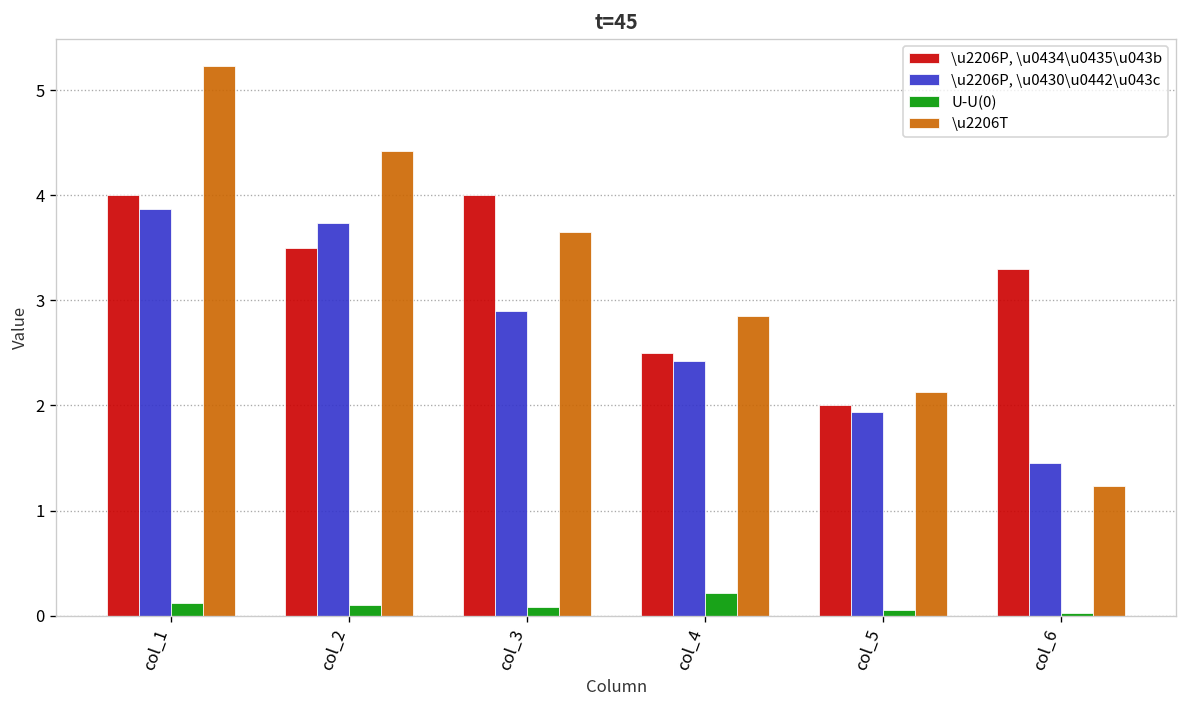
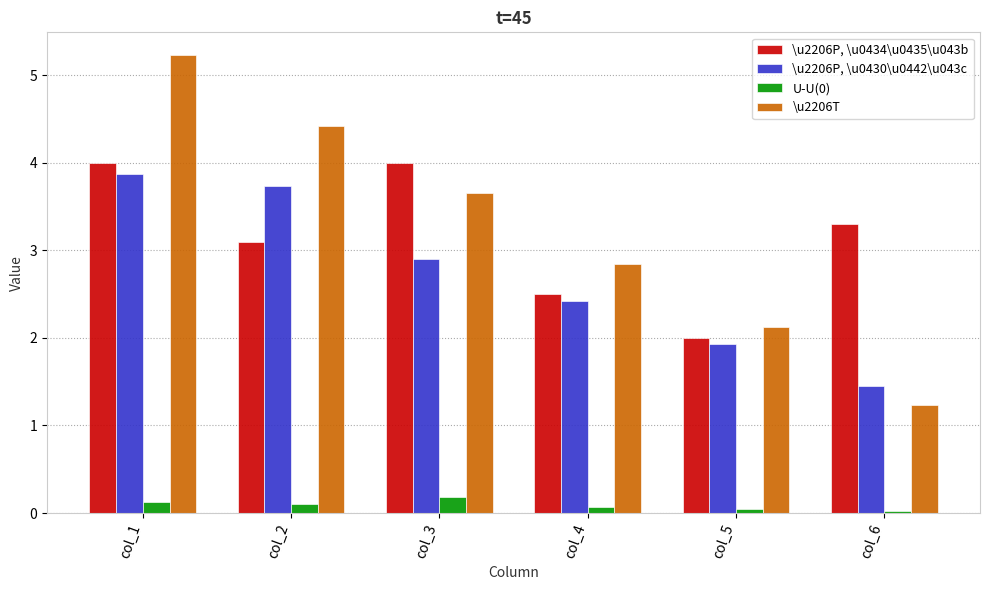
  {
    "\\u2206P, \\u0434\\u0435\\u043b": {
      "col_1": 4.0,
-     "col_2": 3.5,
+     "col_2": 3.1,
      "col_3": 4.0,
      "col_4": 2.5,
      "col_5": 2.0,
      "col_6": 3.3
    },
    "\\u2206P, \\u0430\\u0442\\u043c": {
      "col_1": 3.9,
      "col_2": 3.7,
      "col_3": 2.9,
      "col_4": 2.4,
      "col_5": 1.9,
      "col_6": 1.5
    },
    "U-U(0)": {
      "col_1": 0.1,
      "col_2": 0.1,
-     "col_3": 0.1,
-     "col_4": 0.2,
+     "col_3": 0.2,
+     "col_4": 0.1,
      "col_5": 0.1,
      "col_6": 0.0
    },
    "\\u2206T": {
      "col_1": 5.2,
      "col_2": 4.4,
      "col_3": 3.7,
      "col_4": 2.8,
      "col_5": 2.1,
      "col_6": 1.2
    }
  }
